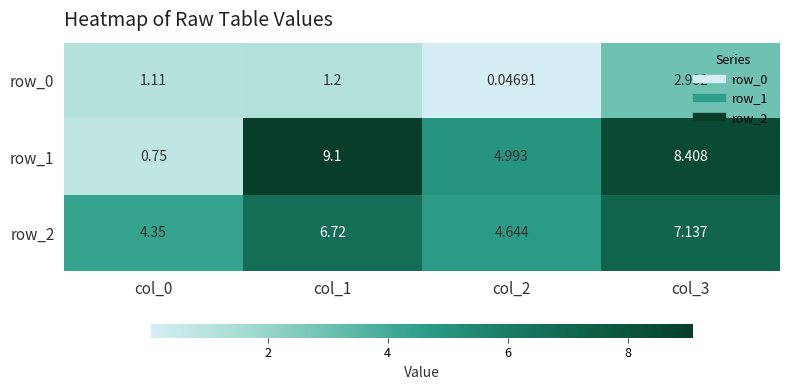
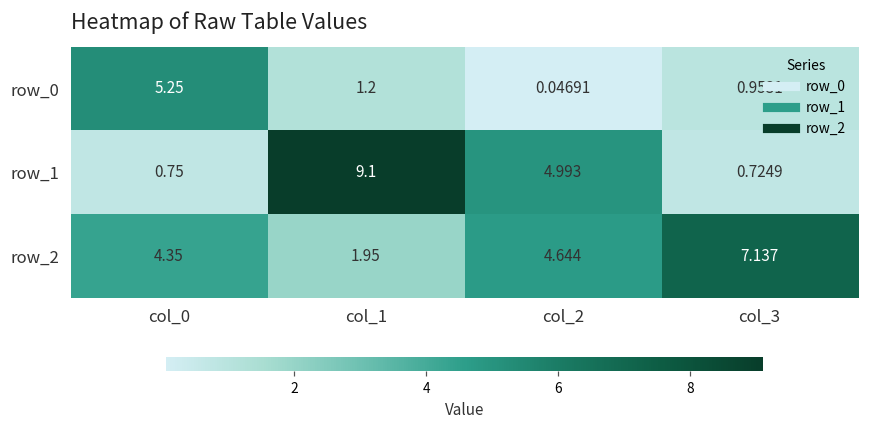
  {
    "row_0": {
-     "col_0": 1.11,
+     "col_0": 5.25,
      "col_1": 1.2,
      "col_2": 0.04691,
-     "col_3": 2.982
+     "col_3": 0.9531
    },
    "row_1": {
      "col_0": 0.75,
      "col_1": 9.1,
      "col_2": 4.993,
-     "col_3": 8.408
+     "col_3": 0.7249
    },
    "row_2": {
      "col_0": 4.35,
-     "col_1": 6.72,
+     "col_1": 1.95,
      "col_2": 4.644,
      "col_3": 7.137
    }
  }
